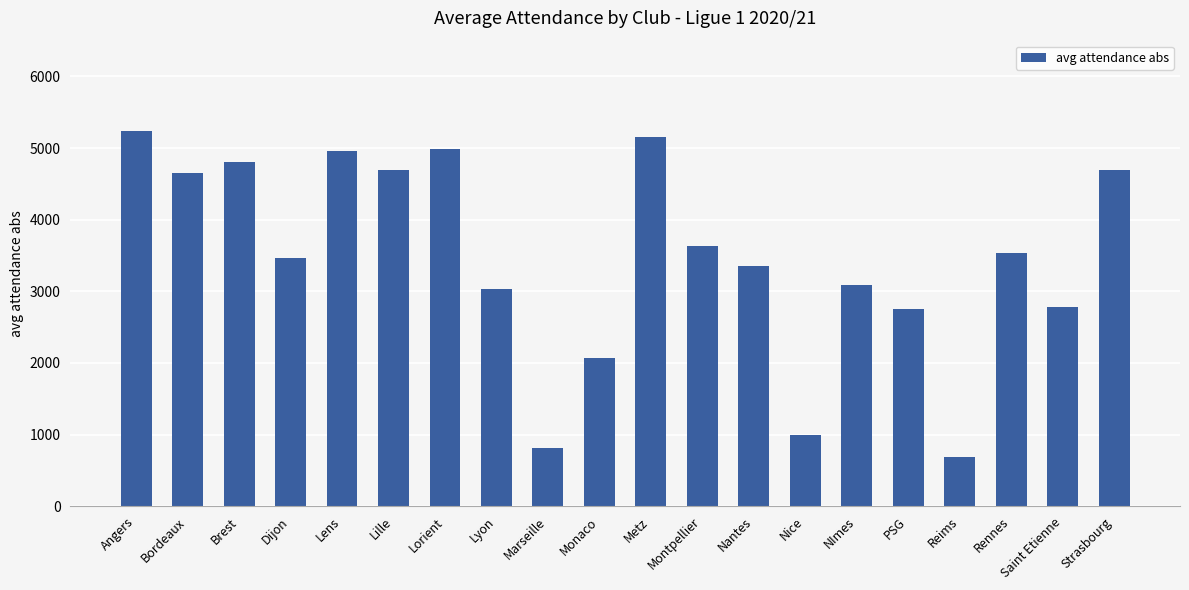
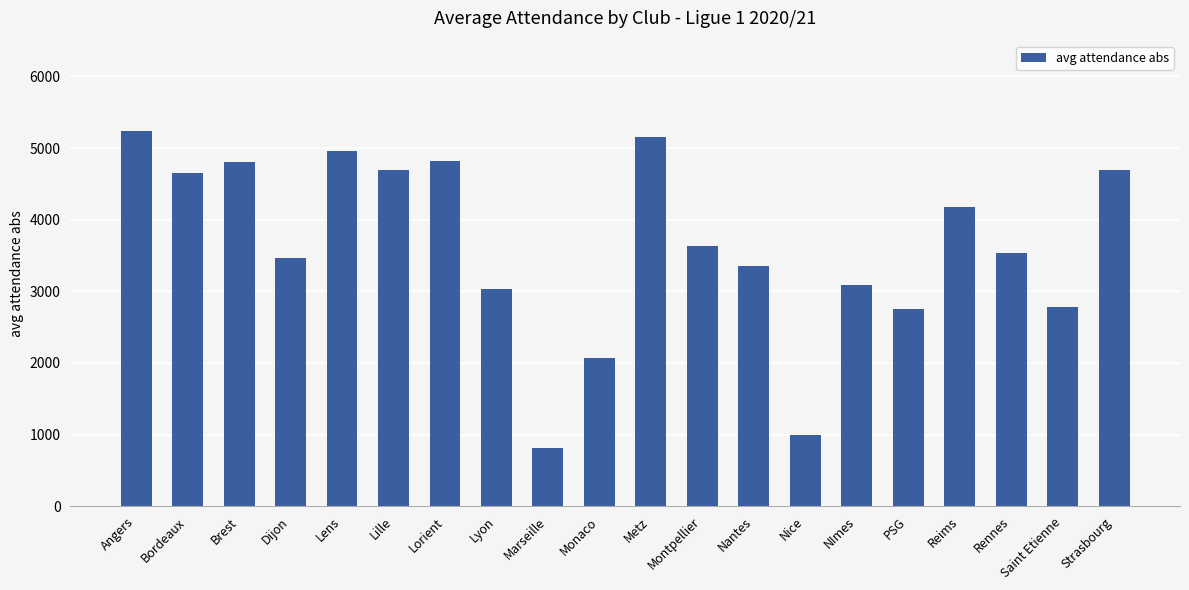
  {
    "Angers": 5200,
    "Bordeaux": 4700,
    "Brest": 4800,
    "Dijon": 3500,
    "Lens": 5000,
    "Lille": 4700,
-   "Lorient": 5000,
+   "Lorient": 4800,
    "Lyon": 3000,
    "Marseille": 800,
    "Monaco": 2100,
    "Metz": 5200,
    "Montpellier": 3600,
    "Nantes": 3400,
    "Nice": 1000,
    "NImes": 3100,
    "PSG": 2800,
-   "Reims": 700,
+   "Reims": 4200,
    "Rennes": 3500,
    "Saint Etienne": 2800,
    "Strasbourg": 4700
  }
